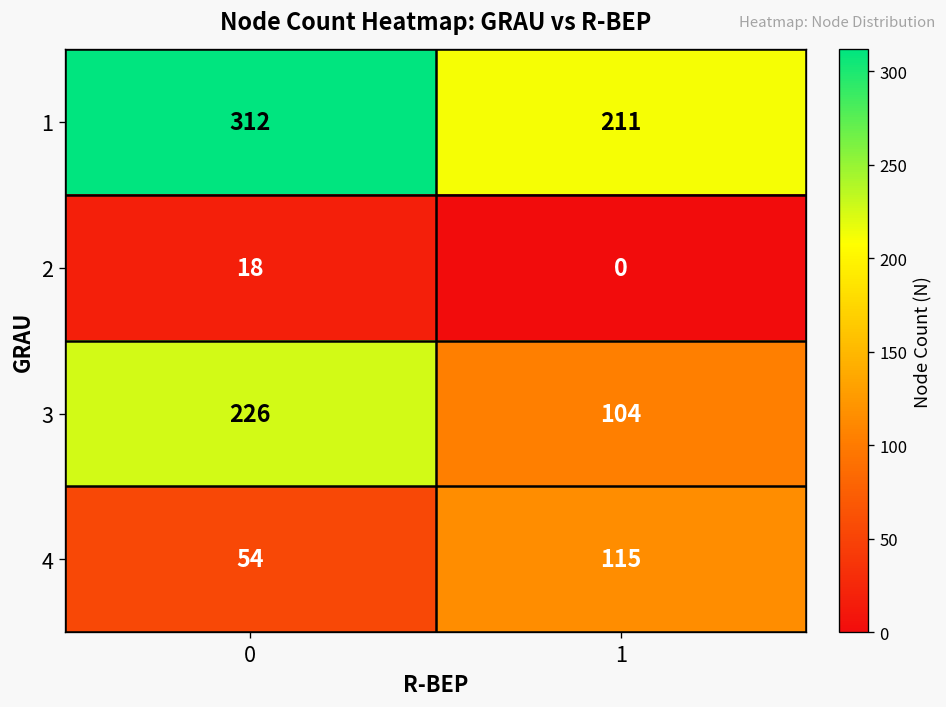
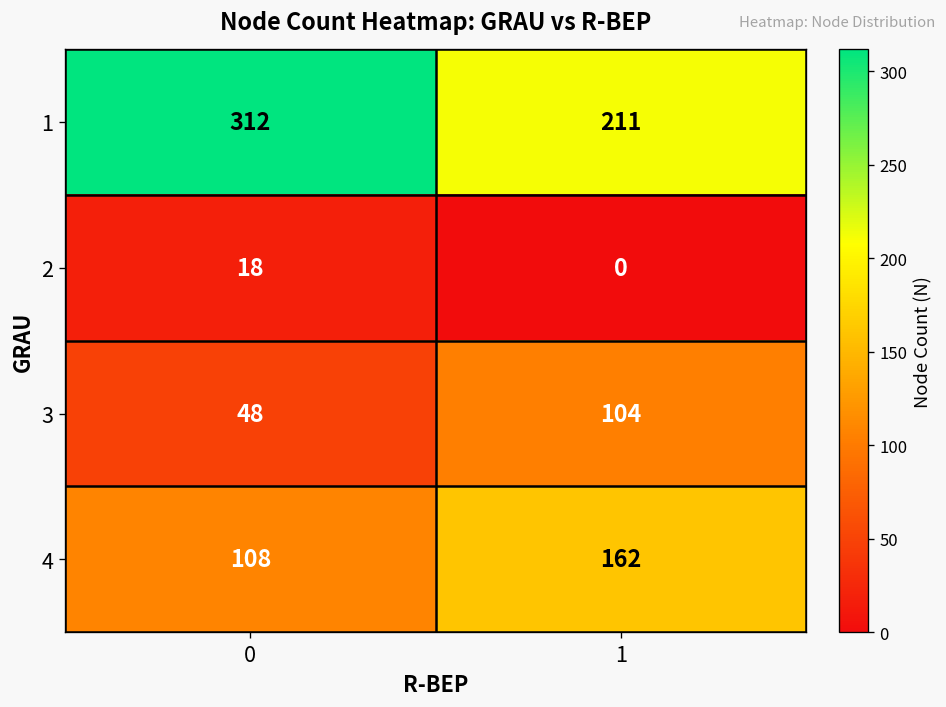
  {
    "1": {
      "0": 312,
      "1": 211
    },
    "2": {
      "0": 18,
      "1": 0
    },
    "3": {
-     "0": 226,
+     "0": 48,
      "1": 104
    },
    "4": {
-     "0": 54,
-     "1": 115
+     "0": 108,
+     "1": 162
    }
  }
